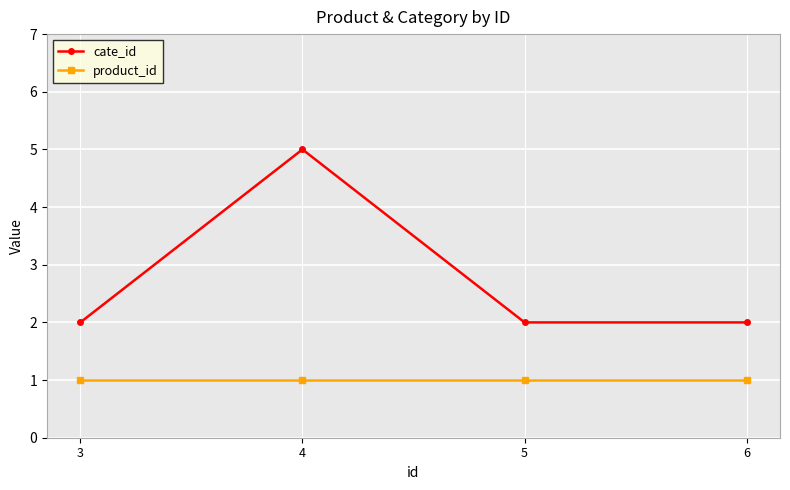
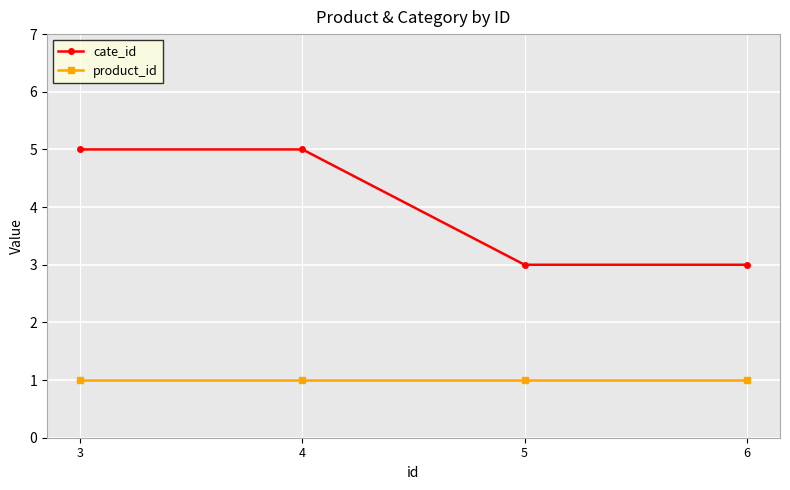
  {
    "cate_id": {
-     "3": 2,
+     "3": 5,
      "4": 5,
-     "5": 2,
-     "6": 2
+     "5": 3,
+     "6": 3
    },
    "product_id": {
      "3": 1,
      "4": 1,
      "5": 1,
      "6": 1
    }
  }
